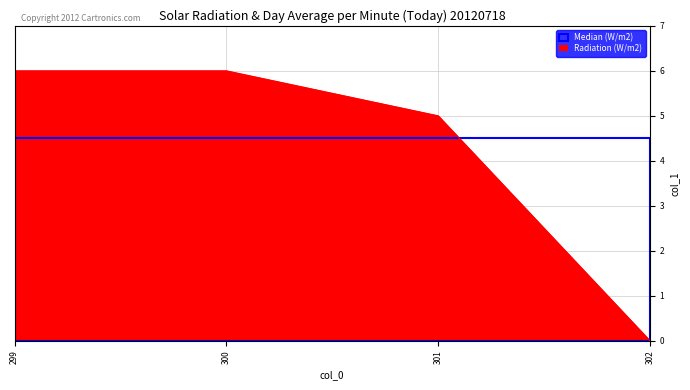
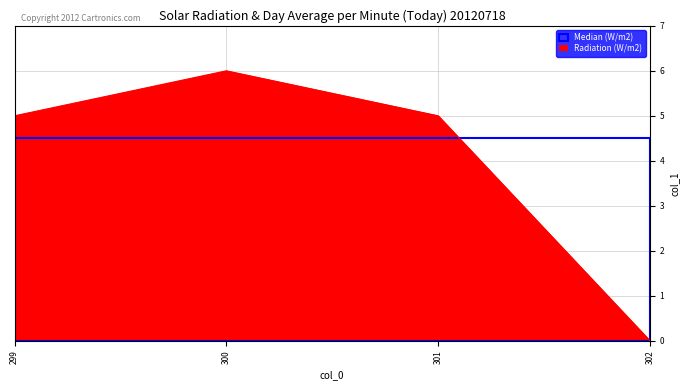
  {
-   "299": 6,
+   "299": 5,
    "300": 6,
    "301": 5,
    "302": 0
  }
